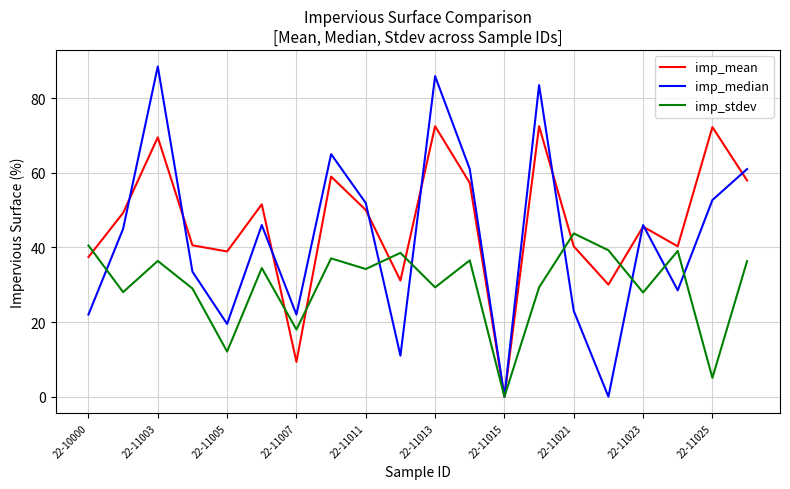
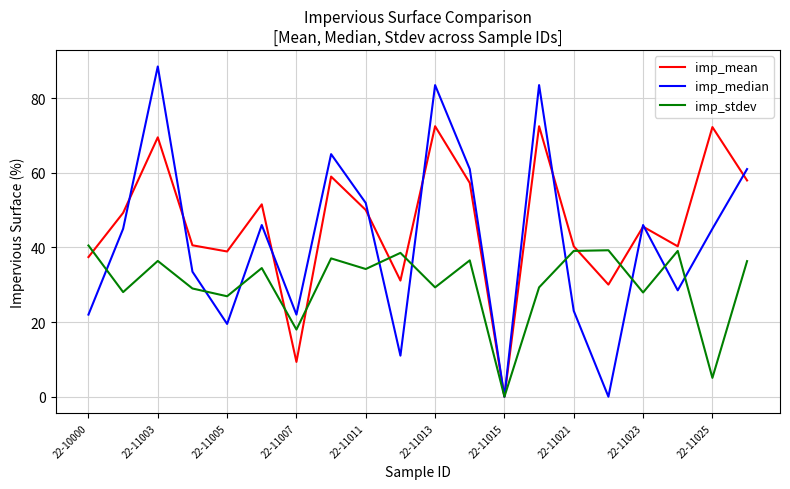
  {
    "imp_mean": {
      "22-10000": 37,
      "22-11003": 70,
      "22-11005": 39,
      "22-11007": 9,
      "22-11011": 50,
      "22-11013": 72,
      "22-11021": 40,
      "22-11025": 72
    },
    "imp_median": {
      "22-10000": 22,
      "22-11003": 89,
      "22-11005": 20,
      "22-11007": 22,
      "22-11011": 52,
-     "22-11013": 86,
+     "22-11013": 84,
      "22-11021": 23,
-     "22-11025": 53
+     "22-11025": 45
    },
    "imp_stdev": {
      "22-10000": 41,
      "22-11003": 36,
-     "22-11005": 12,
+     "22-11005": 27,
      "22-11007": 18,
      "22-11011": 34,
      "22-11013": 29,
-     "22-11021": 44,
+     "22-11021": 39,
      "22-11023": 28,
      "22-11025": 5
    }
  }
